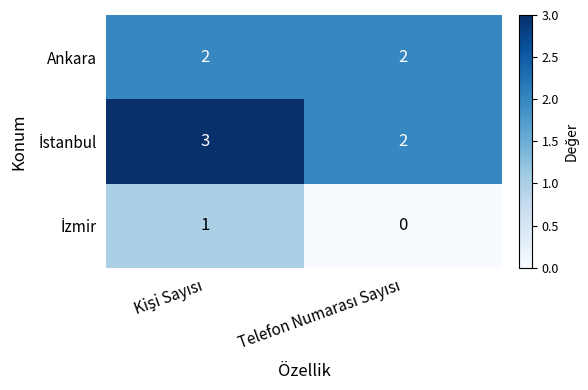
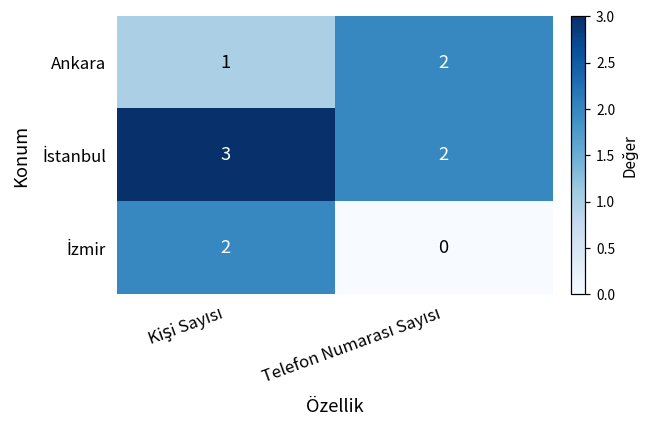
  {
    "Ankara": {
-     "Kişi Sayısı": 2,
+     "Kişi Sayısı": 1,
      "Telefon Numarası Sayısı": 2
    },
    "İstanbul": {
      "Kişi Sayısı": 3,
      "Telefon Numarası Sayısı": 2
    },
    "İzmir": {
-     "Kişi Sayısı": 1,
+     "Kişi Sayısı": 2,
      "Telefon Numarası Sayısı": 0
    }
  }
